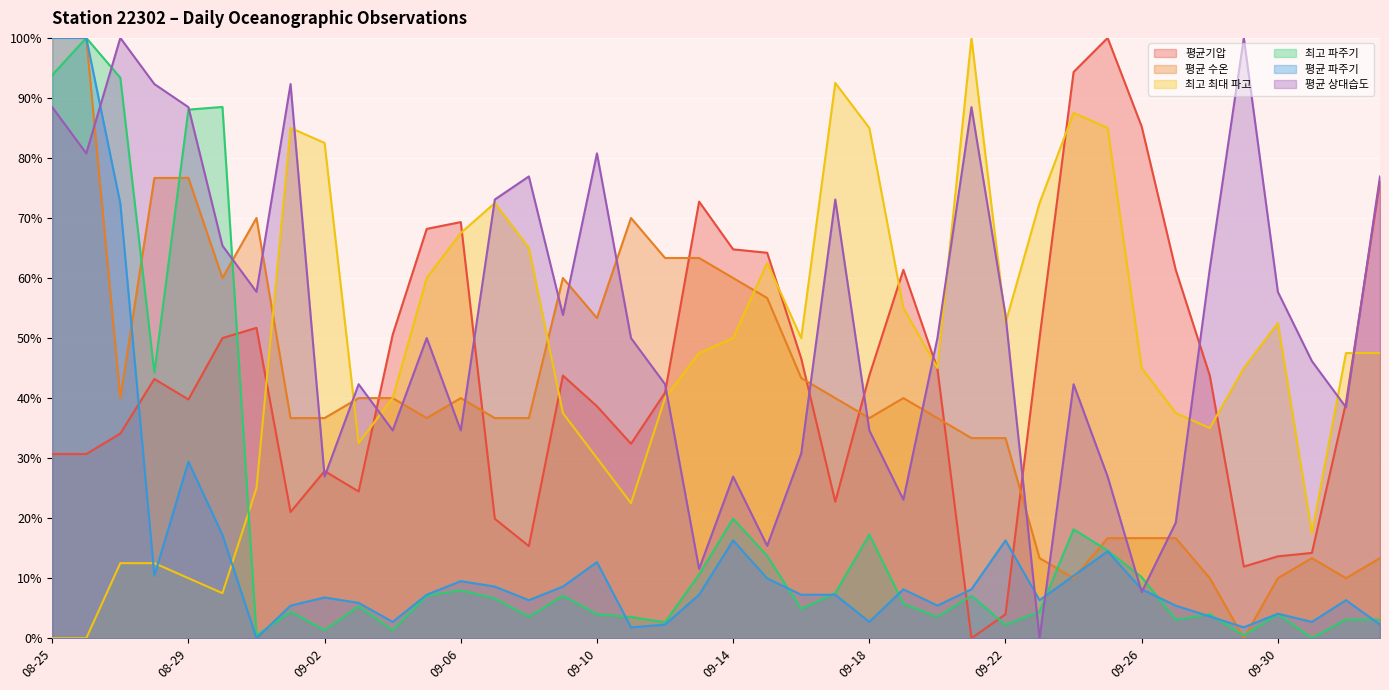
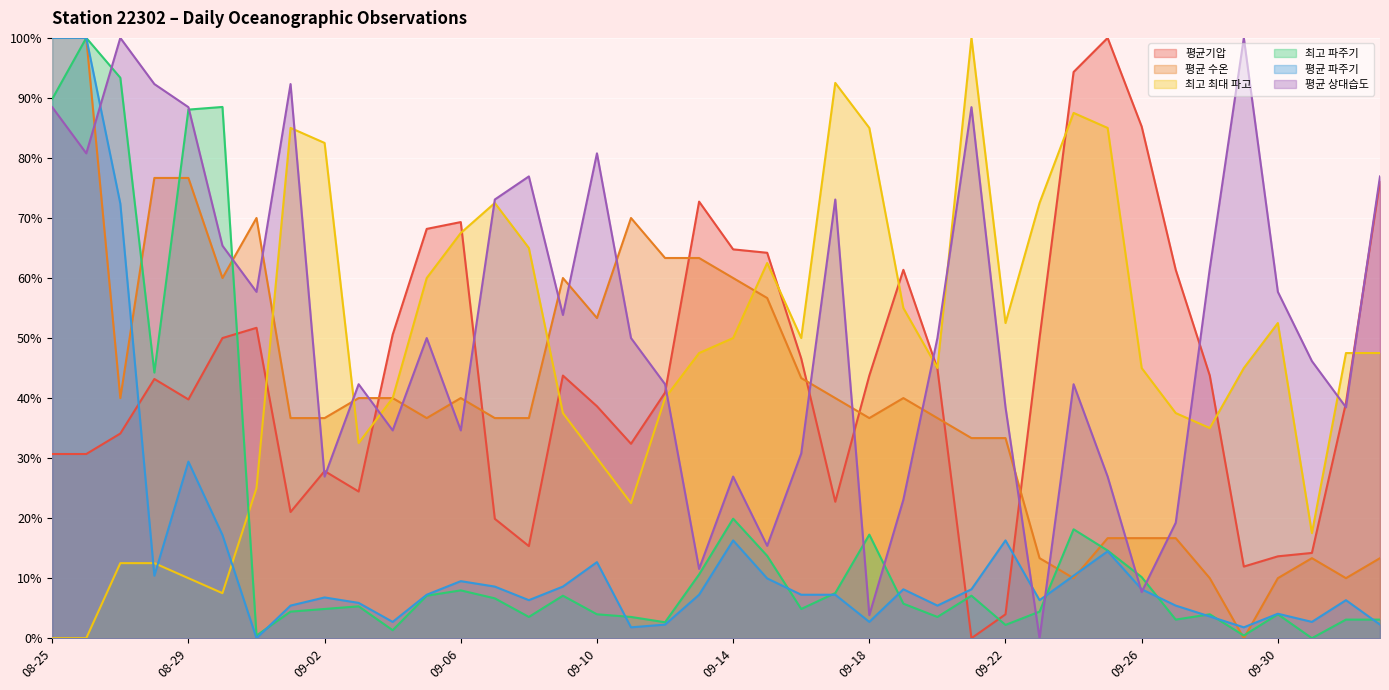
  {
    "최고 파주기": {
-     "08-25": "94%",
-     "09-02": "1%",
+     "08-25": "90%",
+     "09-02": "5%",
      "09-06": "8%",
      "09-10": "4%",
      "09-14": "20%",
      "09-18": "17%",
      "09-22": "2%",
      "09-26": "10%"
    },
    "평균 파주기": {
      "08-29": "29%",
      "09-02": "7%",
      "09-06": "10%",
      "09-10": "13%",
      "09-14": "16%",
      "09-18": "3%",
      "09-22": "16%",
      "09-26": "8%"
    },
    "평균 상대습도": {
      "08-25": "88%",
      "09-02": "27%",
      "09-06": "35%",
      "09-10": "81%",
      "09-14": "27%",
-     "09-18": "35%",
-     "09-22": "54%",
+     "09-18": "4%",
+     "09-22": "38%",
      "09-26": "8%",
      "09-30": "58%"
    }
  }
